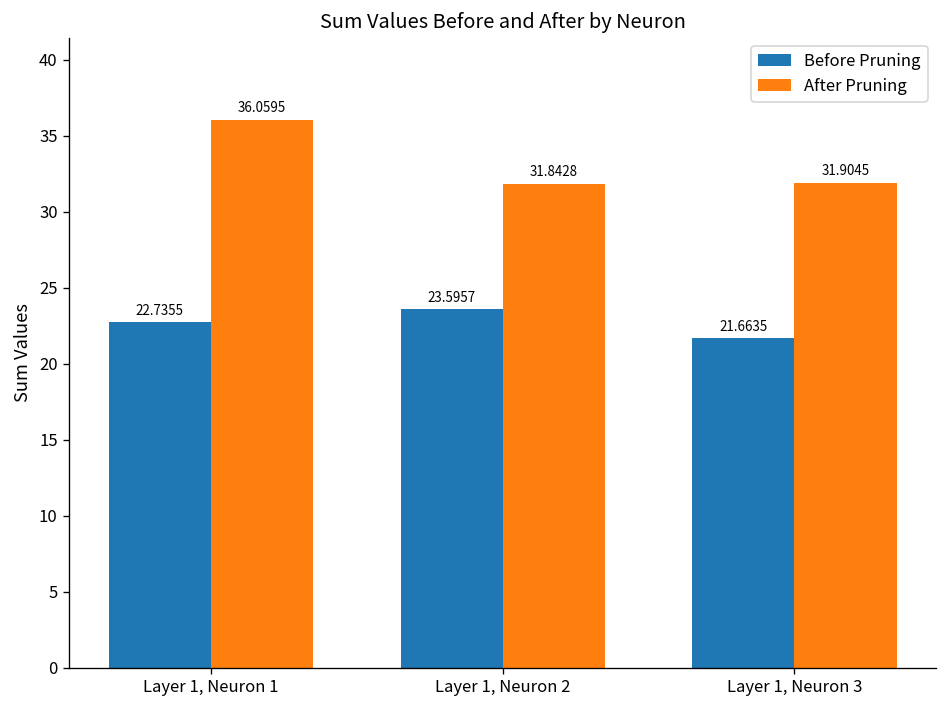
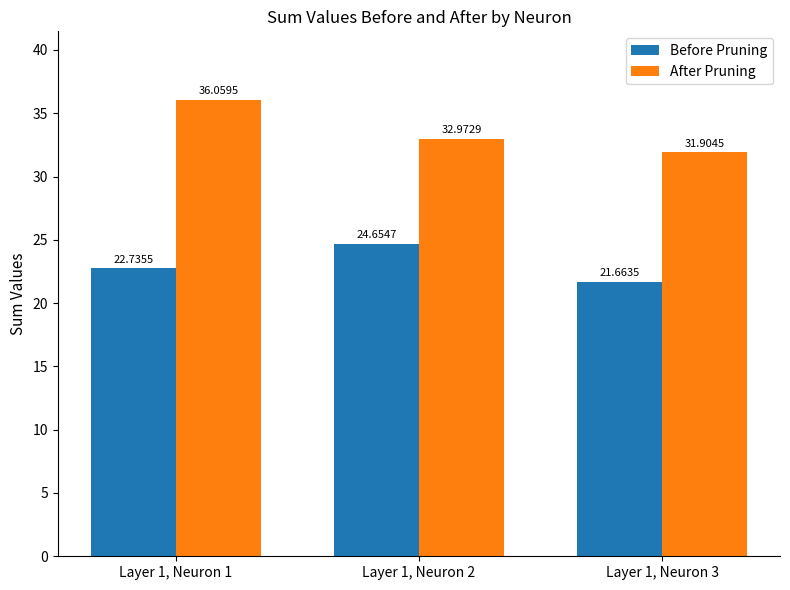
  {
    "Before Pruning": {
      "Layer 1, Neuron 1": 22.7355,
-     "Layer 1, Neuron 2": 23.5957,
+     "Layer 1, Neuron 2": 24.6547,
      "Layer 1, Neuron 3": 21.6635
    },
    "After Pruning": {
      "Layer 1, Neuron 1": 36.0595,
-     "Layer 1, Neuron 2": 31.8428,
+     "Layer 1, Neuron 2": 32.9729,
      "Layer 1, Neuron 3": 31.9045
    }
  }
